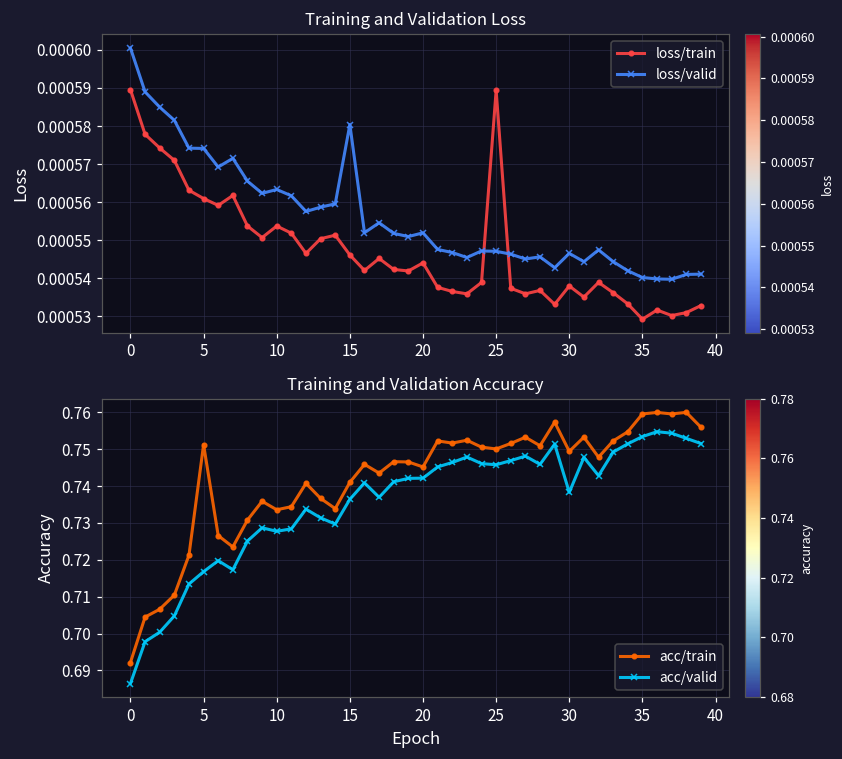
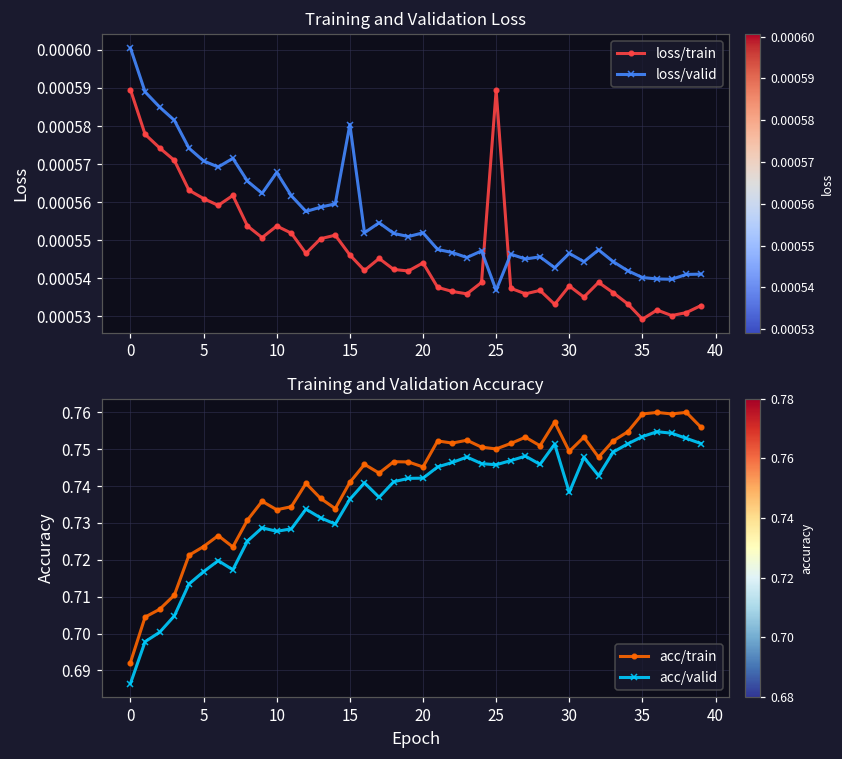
  {
    "Training and Validation Loss": {
      "loss/train": {
        "0": 0.000590,
        "5": 0.000561,
        "10": 0.000554,
        "15": 0.000546,
        "20": 0.000544,
        "25": 0.000589,
        "30": 0.000538,
        "35": 0.000529
      },
      "loss/valid": {
        "0": 0.000601,
-       "5": 0.000574,
-       "10": 0.000563,
+       "5": 0.000571,
+       "10": 0.000568,
        "15": 0.000580,
        "20": 0.000552,
-       "25": 0.000547,
+       "25": 0.000537,
        "30": 0.000546,
        "35": 0.000540
      }
    },
    "Training and Validation Accuracy": {
      "acc/train": {
        "0": 0.692,
-       "5": 0.751,
+       "5": 0.724,
        "10": 0.734,
        "15": 0.741,
        "20": 0.745,
        "25": 0.750,
        "30": 0.749,
        "35": 0.760
      },
      "acc/valid": {
        "0": 0.686,
        "5": 0.717,
        "10": 0.728,
        "15": 0.736,
        "20": 0.742,
        "25": 0.746,
        "30": 0.738,
        "35": 0.753
      }
    }
  }
